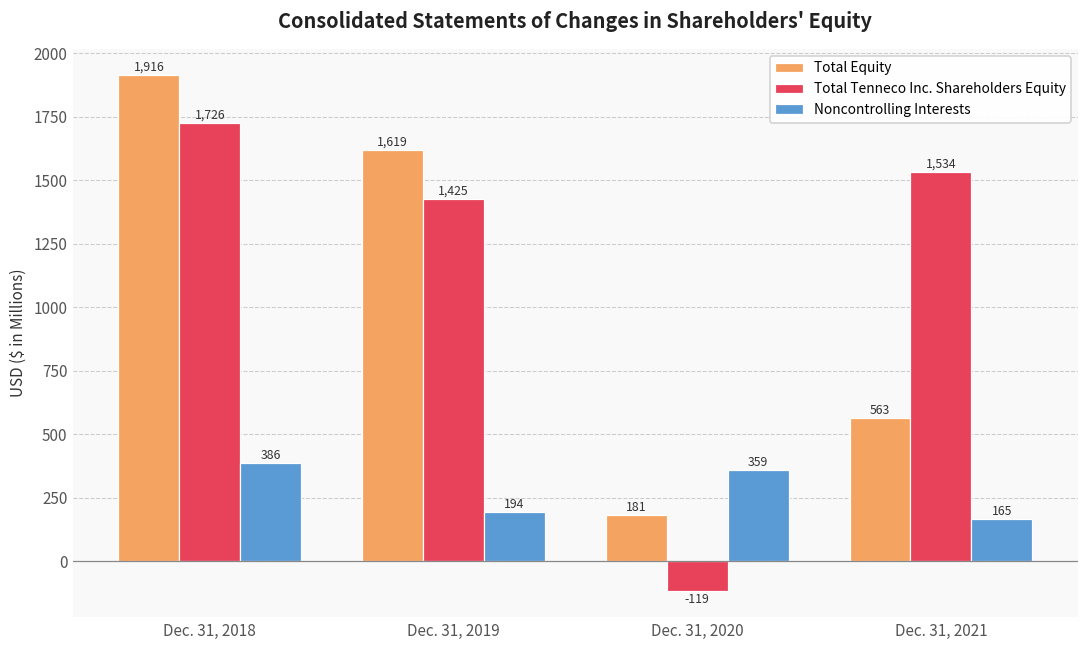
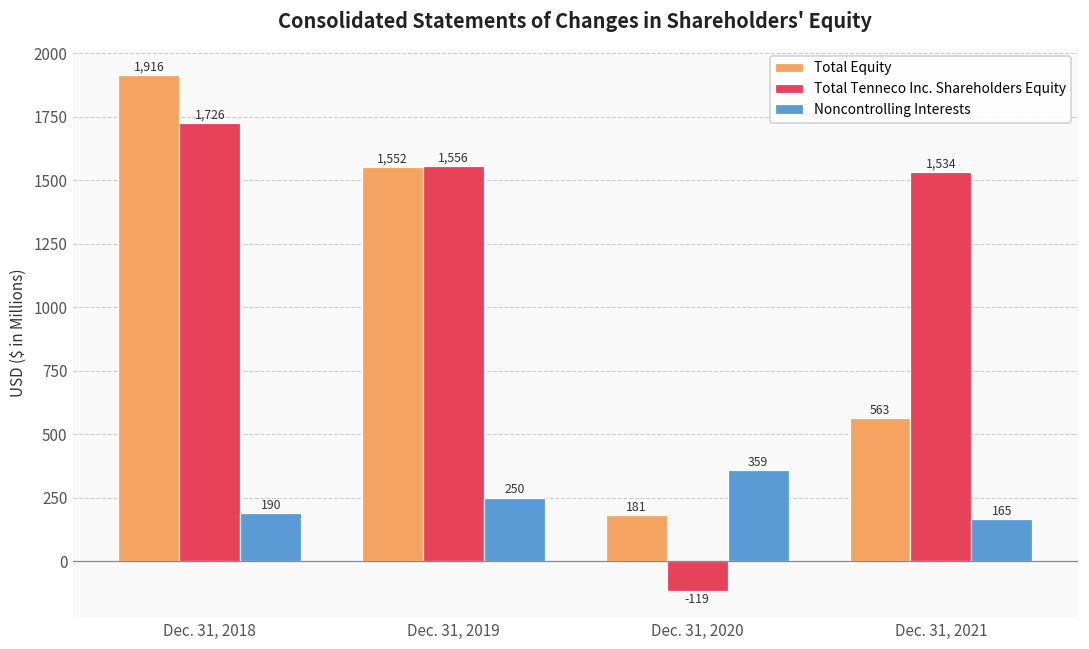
  {
    "Total Equity": {
      "Dec. 31, 2018": "1,916",
-     "Dec. 31, 2019": "1,619",
+     "Dec. 31, 2019": "1,552",
      "Dec. 31, 2020": "181",
      "Dec. 31, 2021": "563"
    },
    "Total Tenneco Inc. Shareholders Equity": {
      "Dec. 31, 2018": "1,726",
-     "Dec. 31, 2019": "1,425",
+     "Dec. 31, 2019": "1,556",
      "Dec. 31, 2020": "-119",
      "Dec. 31, 2021": "1,534"
    },
    "Noncontrolling Interests": {
-     "Dec. 31, 2018": "386",
-     "Dec. 31, 2019": "194",
+     "Dec. 31, 2018": "190",
+     "Dec. 31, 2019": "250",
      "Dec. 31, 2020": "359",
      "Dec. 31, 2021": "165"
    }
  }
